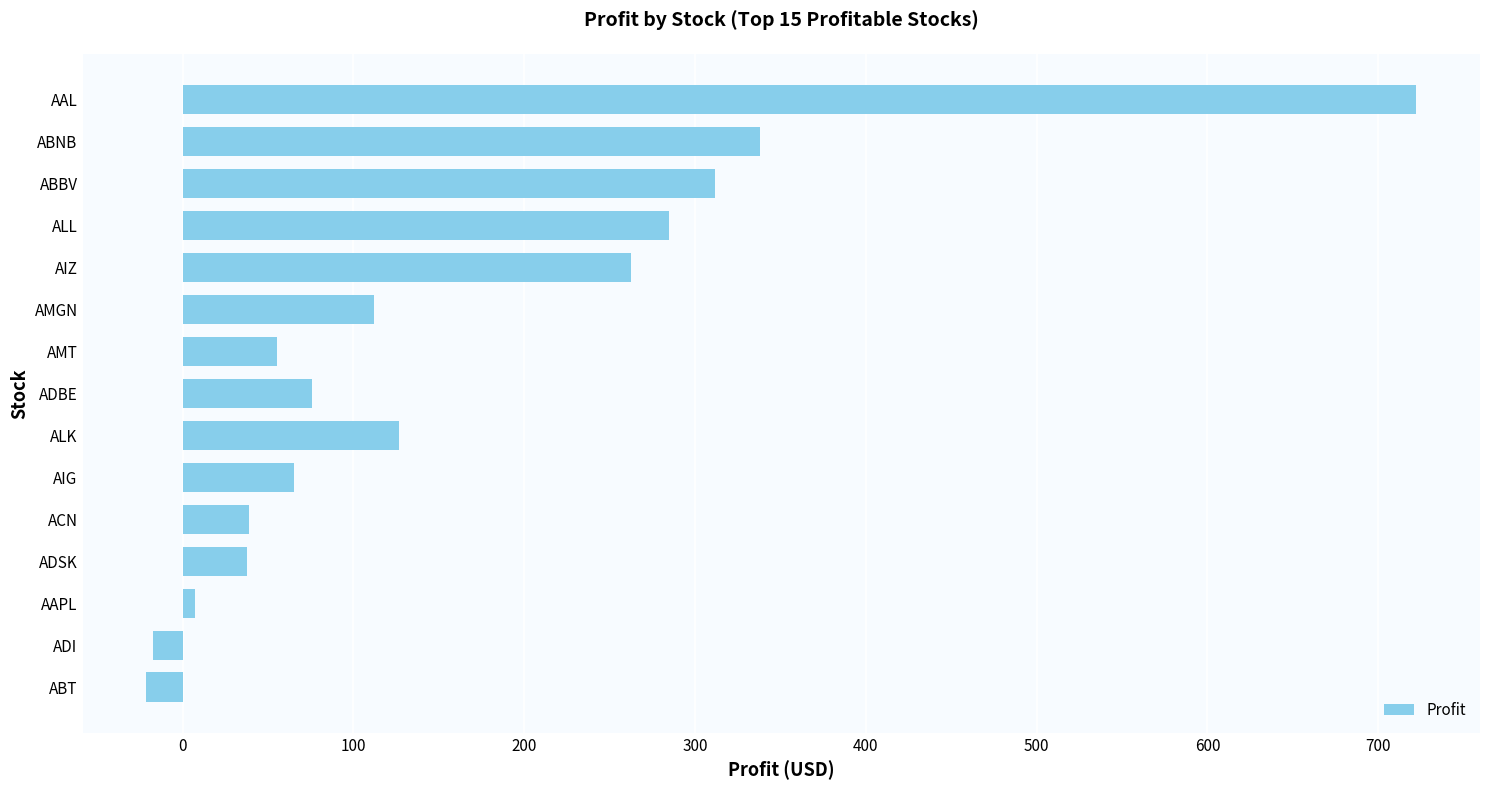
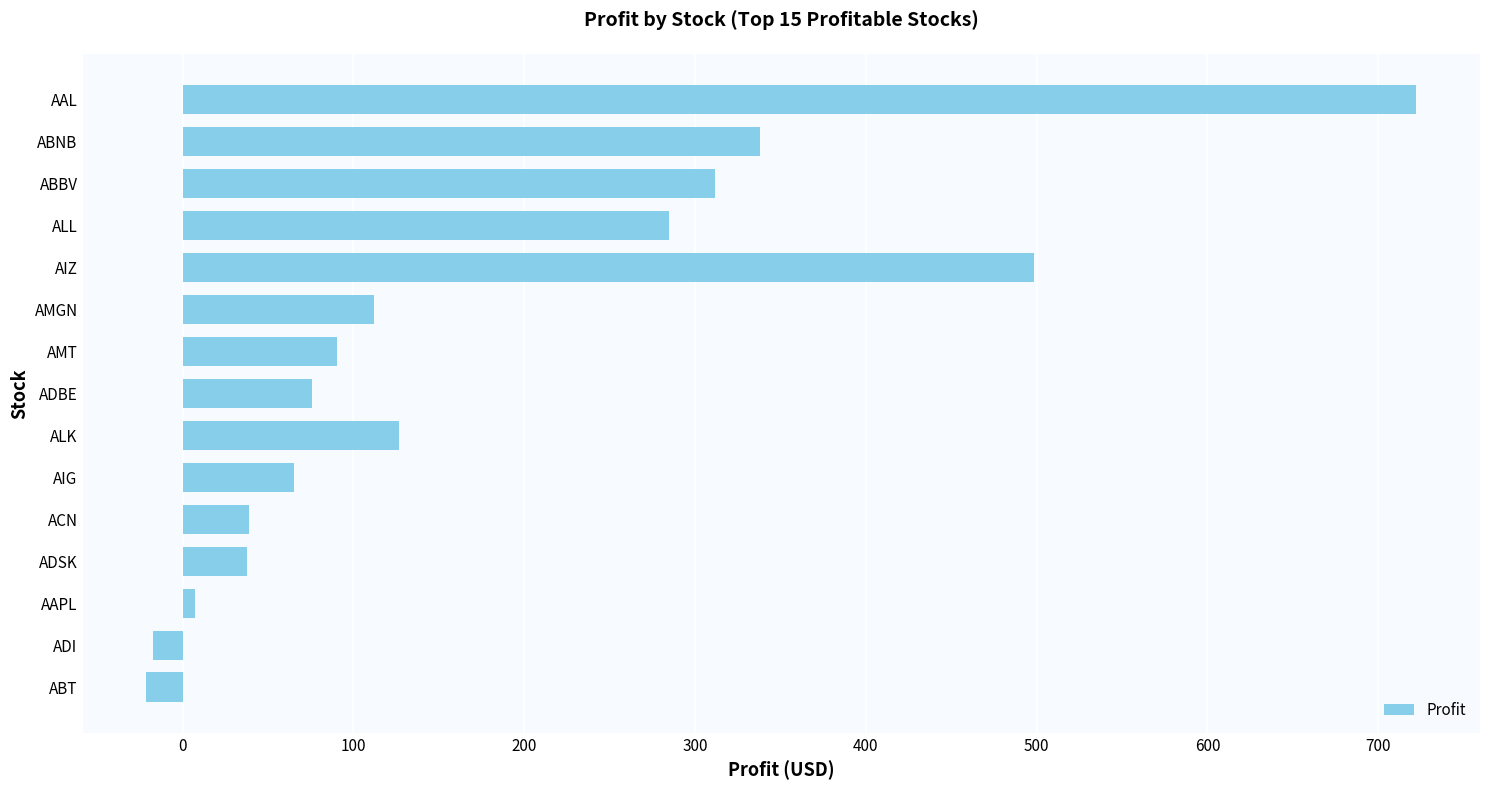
  {
    "AAL": 722,
    "ABNB": 338,
    "ABBV": 312,
    "ALL": 285,
-   "AIZ": 263,
+   "AIZ": 498,
    "AMGN": 112,
-   "AMT": 55,
+   "AMT": 90,
    "ADBE": 76,
    "ALK": 127,
    "AIG": 65,
    "ACN": 39,
    "ADSK": 38,
    "AAPL": 7,
    "ADI": -17,
    "ABT": -21
  }
